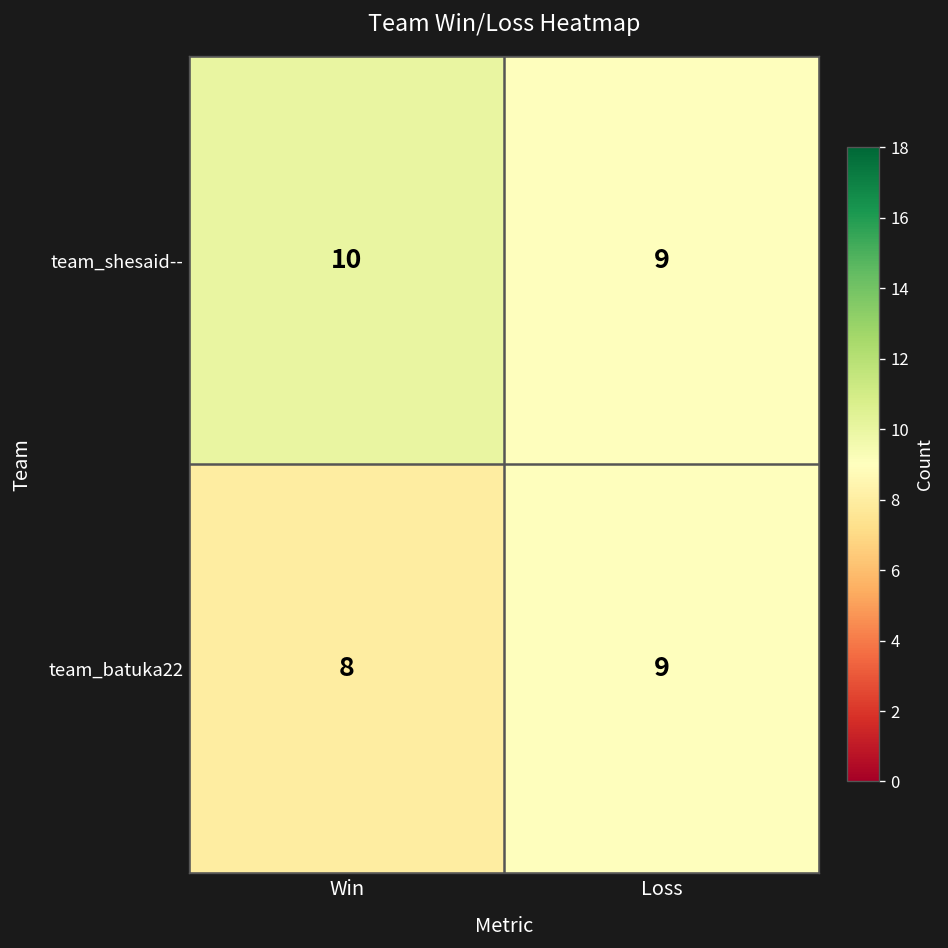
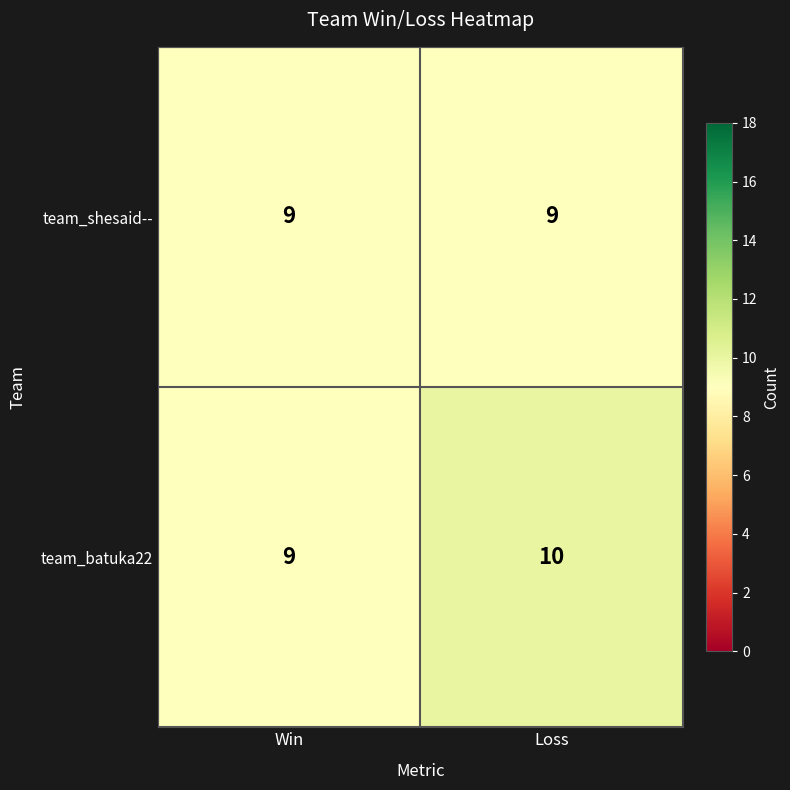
  {
    "team_shesaid--": {
-     "Win": 10,
+     "Win": 9,
      "Loss": 9
    },
    "team_batuka22": {
-     "Win": 8,
-     "Loss": 9
+     "Win": 9,
+     "Loss": 10
    }
  }
